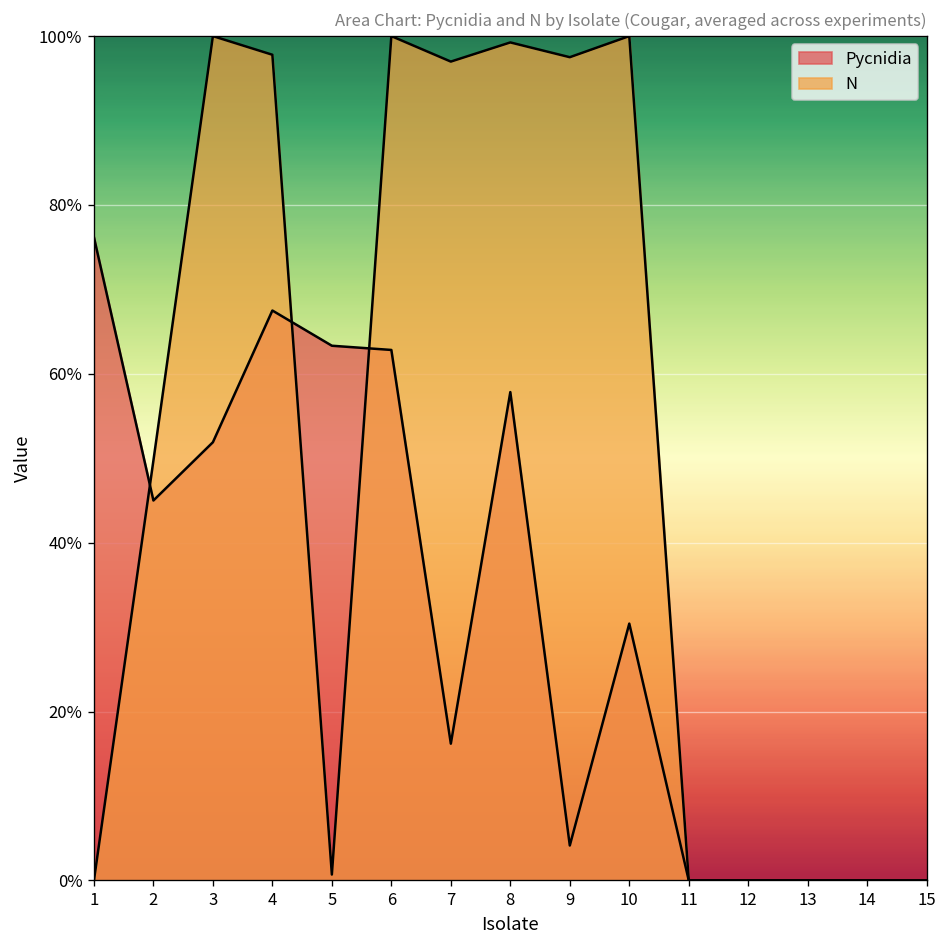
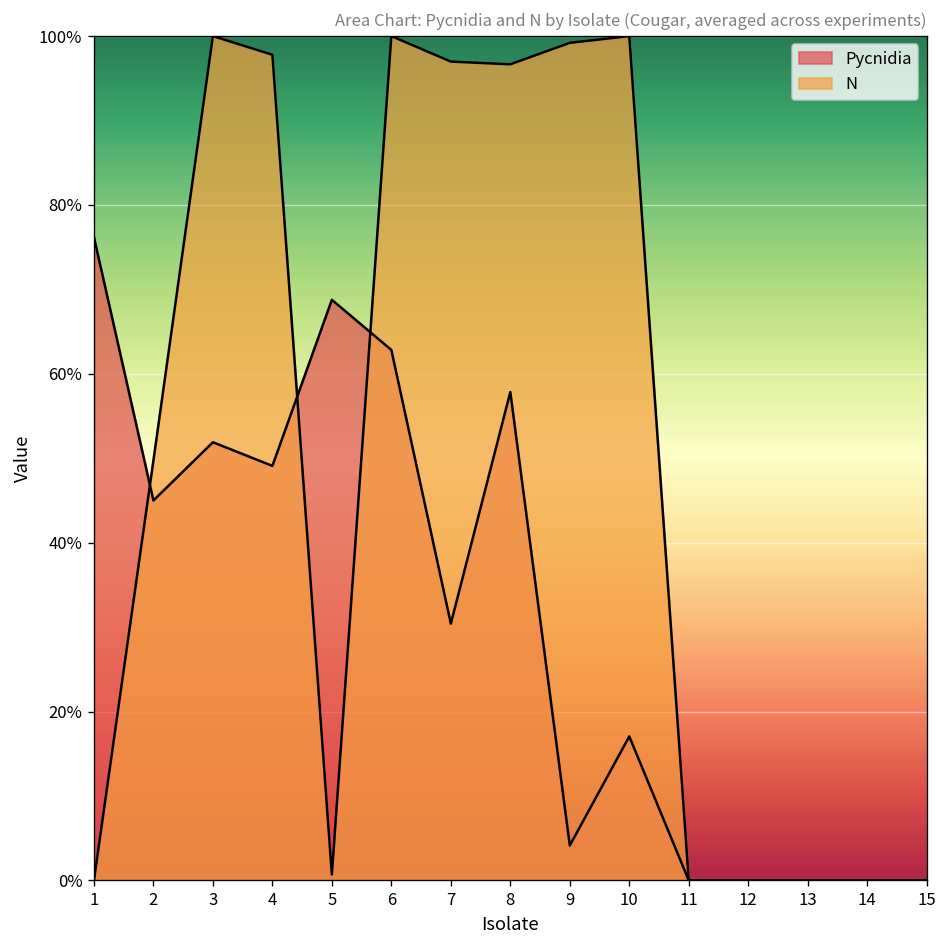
  {
    "Pycnidia": {
      "1": "76%",
      "2": "45%",
      "3": "52%",
-     "4": "68%",
-     "5": "63%",
+     "4": "49%",
+     "5": "69%",
      "6": "63%",
-     "7": "16%",
+     "7": "30%",
      "8": "58%",
      "9": "4%",
-     "10": "30%"
+     "10": "17%"
    },
    "N": {
      "1": "0%",
      "2": "50%",
      "3": "100%",
      "4": "98%",
      "5": "1%",
      "6": "100%",
      "7": "97%",
-     "8": "99%",
-     "9": "98%",
+     "8": "97%",
+     "9": "99%",
      "10": "100%"
    }
  }
